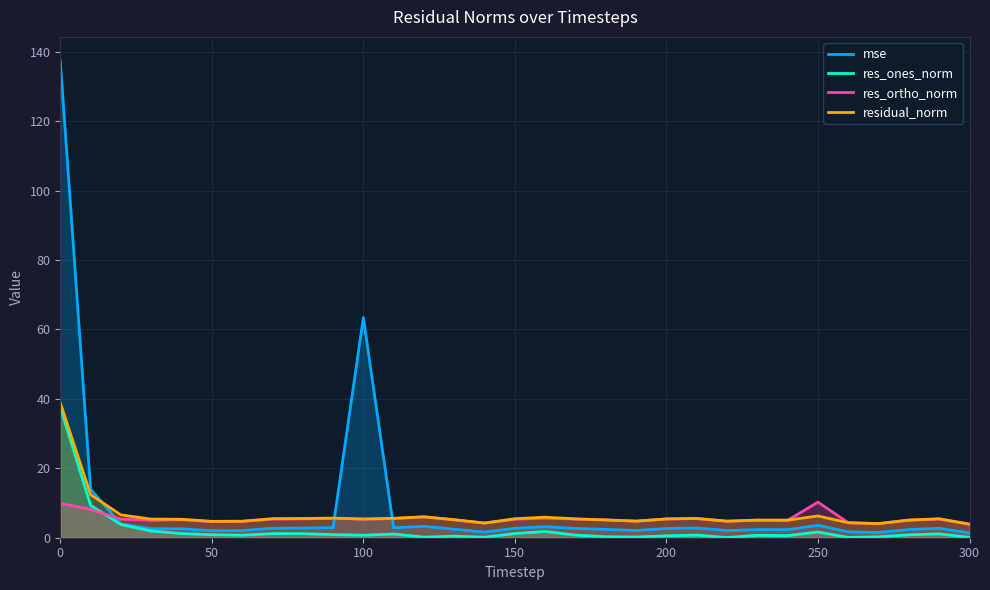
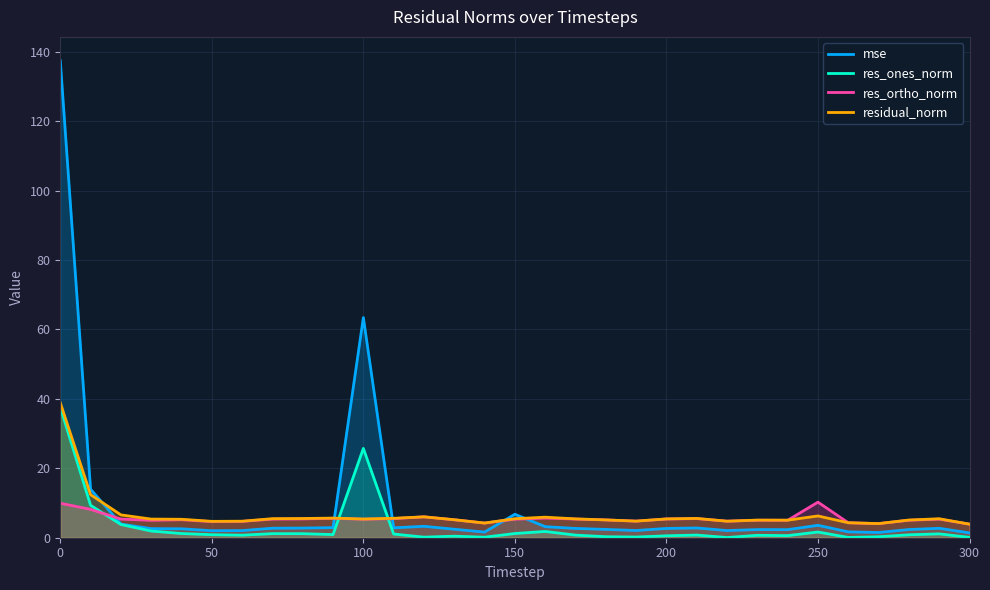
  {
    "mse": {
      "0": 137,
      "50": 2,
      "100": 63,
-     "150": 3,
+     "150": 7,
      "200": 3,
      "250": 4,
      "300": 1
    },
    "res_ones_norm": {
      "0": 38,
      "50": 1,
-     "100": 1,
+     "100": 26,
      "150": 1,
      "200": 1,
      "250": 2,
      "300": 0
    },
    "res_ortho_norm": {
      "0": 10,
      "250": 10
    },
    "residual_norm": {
      "0": 39,
      "250": 6
    }
  }
